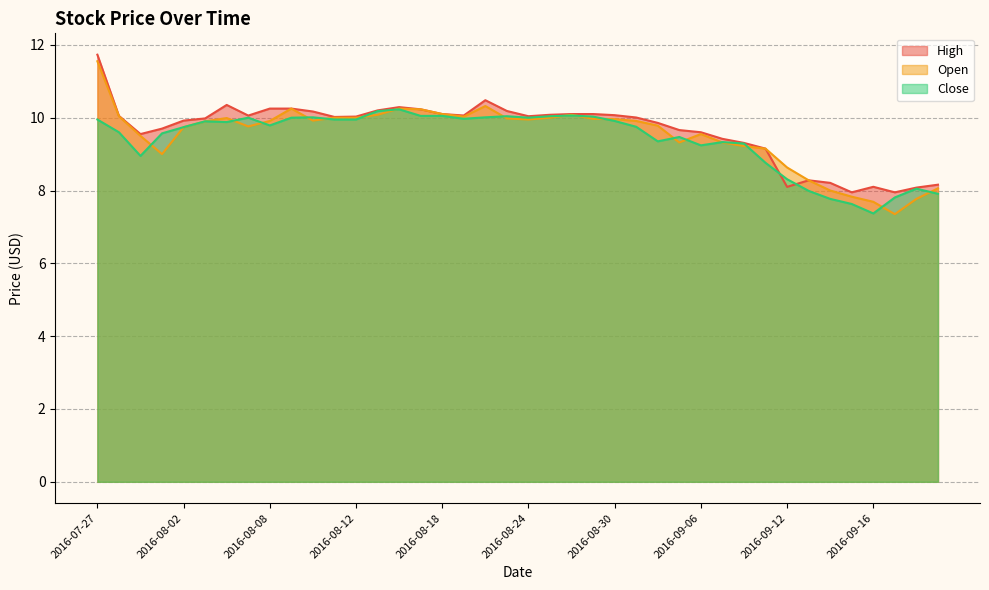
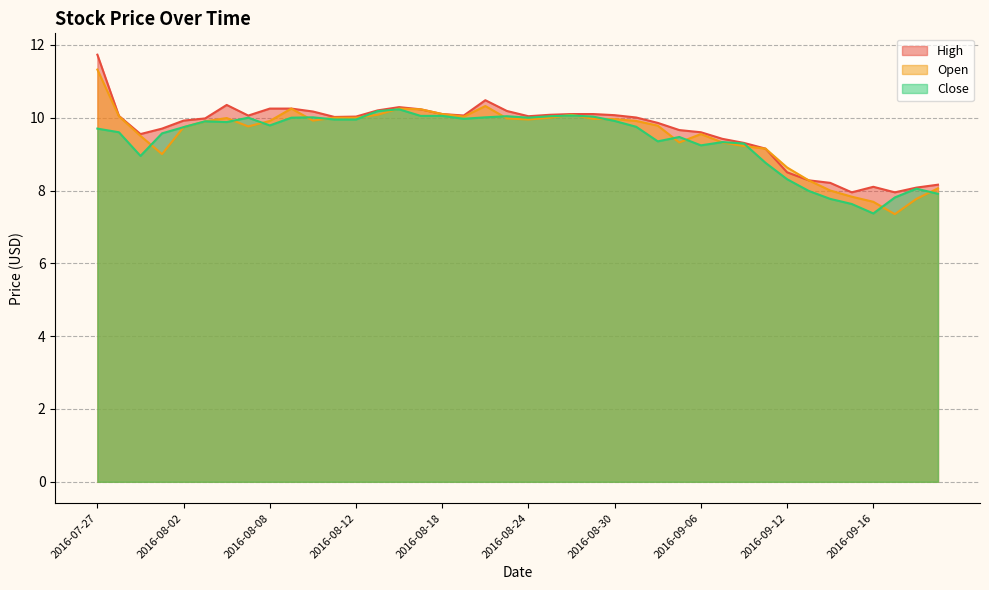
  {
    "High": {
      "2016-07-27": 11.7,
      "2016-08-02": 9.9,
      "2016-08-08": 10.3,
      "2016-08-30": 10.1,
-     "2016-09-12": 8.1,
+     "2016-09-12": 8.5,
      "2016-09-16": 8.1
    },
    "Open": {
-     "2016-07-27": 11.6,
+     "2016-07-27": 11.3,
      "2016-08-08": 9.9,
      "2016-09-12": 8.6,
      "2016-09-16": 7.7
    },
    "Close": {
-     "2016-07-27": 9.9,
+     "2016-07-27": 9.7,
      "2016-08-08": 9.8,
      "2016-09-06": 9.2,
      "2016-09-12": 8.3,
      "2016-09-16": 7.4
    }
  }
